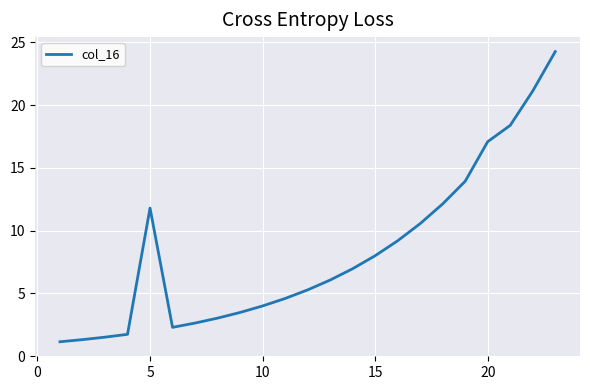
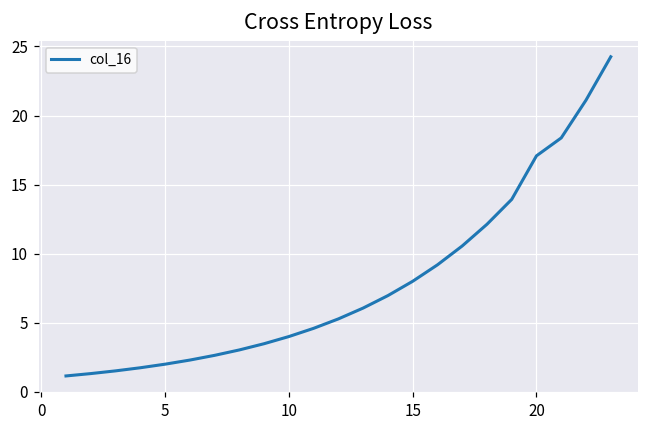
  {
-   "5": 11.8,
+   "5": 2.0,
    "10": 4.0,
    "15": 8.0,
    "20": 17.1
  }
